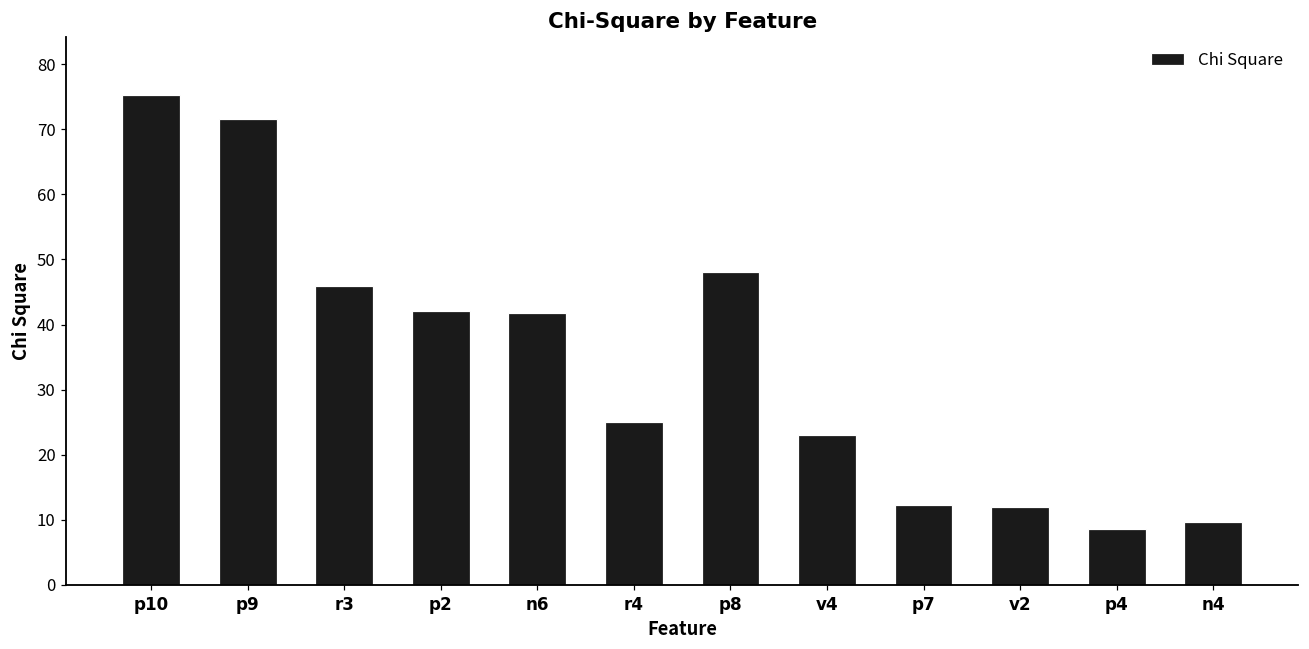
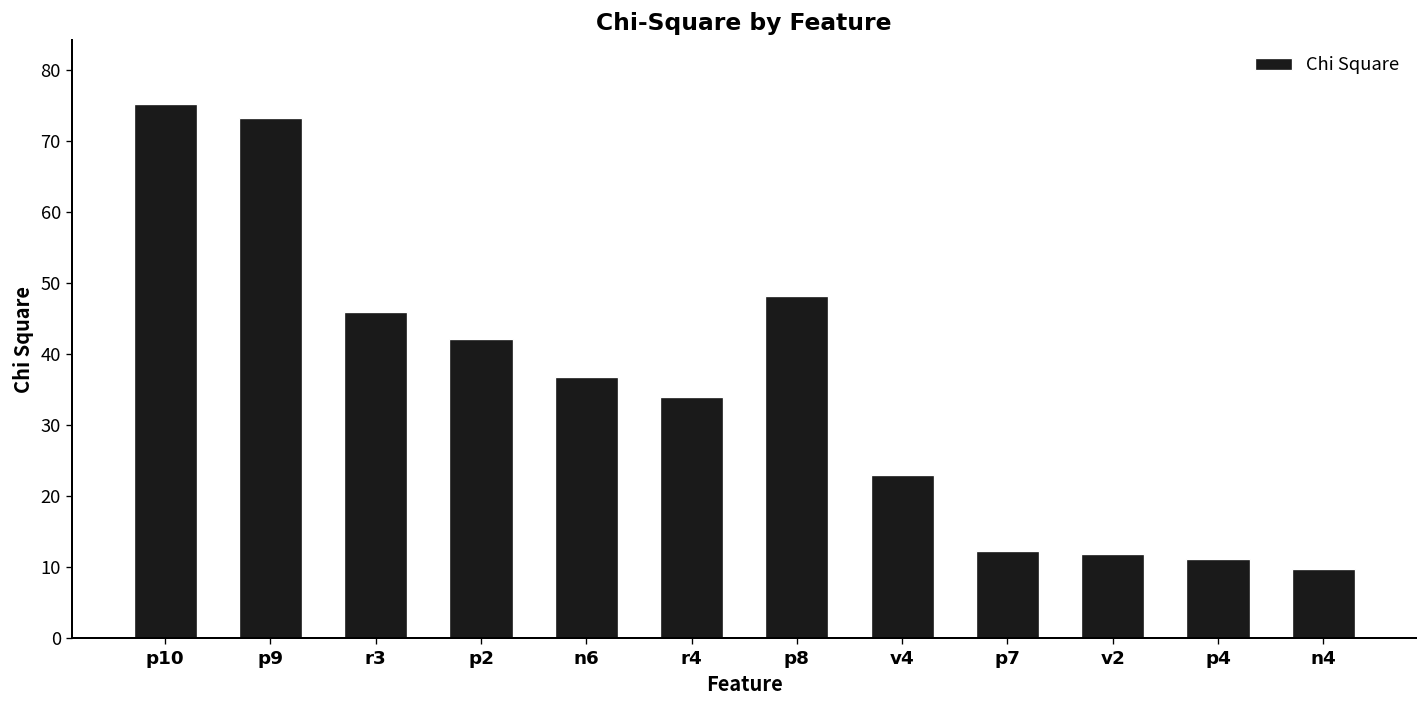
  {
    "p10": 75,
-   "p9": 72,
+   "p9": 73,
    "r3": 46,
    "p2": 42,
-   "n6": 42,
-   "r4": 25,
+   "n6": 37,
+   "r4": 34,
    "p8": 48,
    "v4": 23,
    "p7": 12,
    "v2": 12,
-   "p4": 9,
+   "p4": 11,
    "n4": 10
  }
